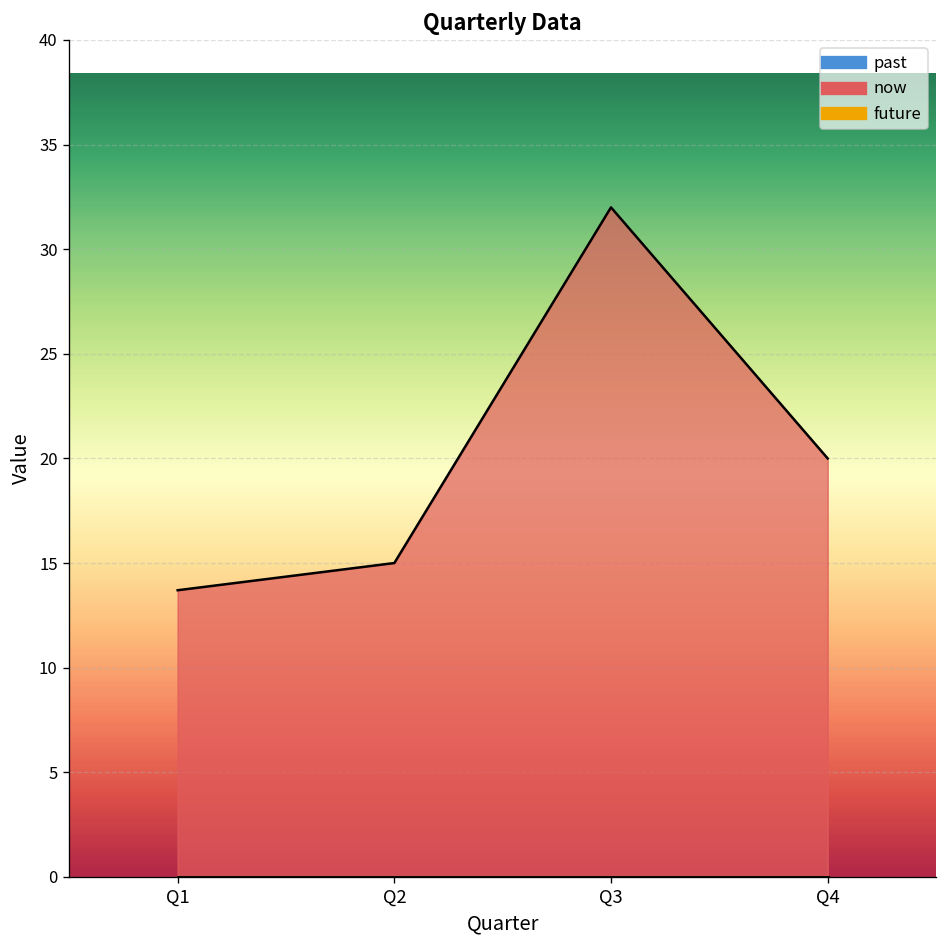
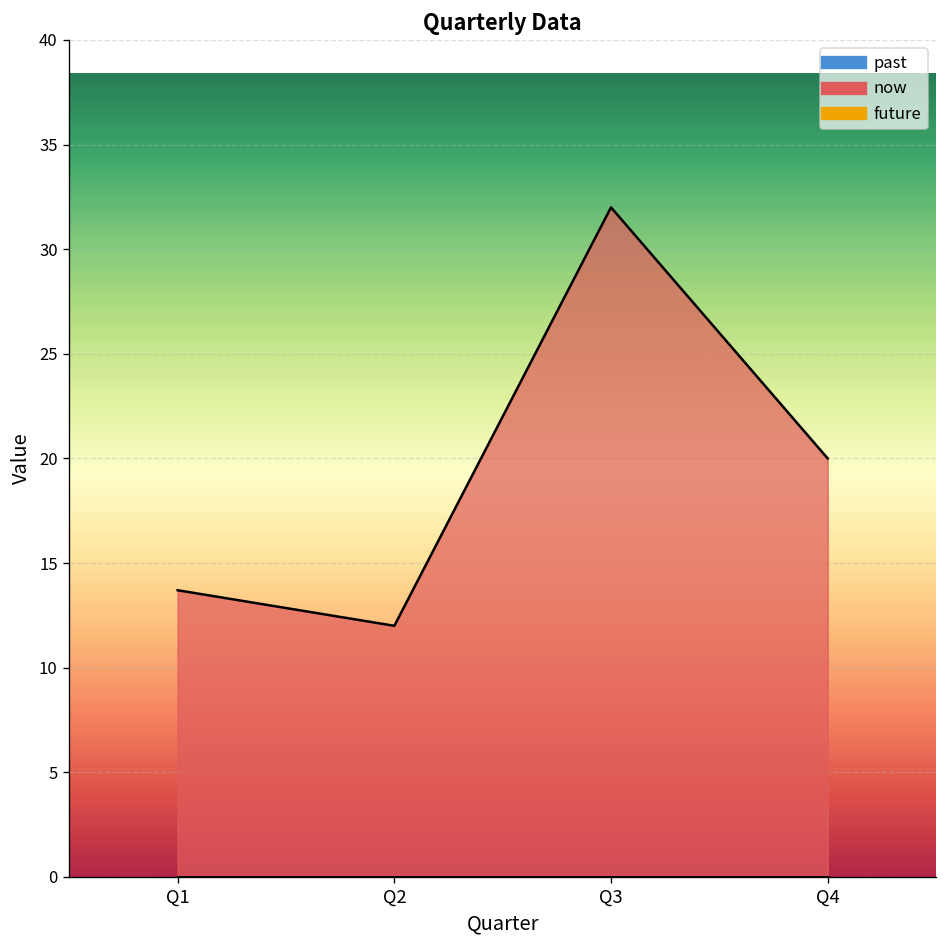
  {
    "future": {
      "Q1": 0,
      "Q2": 0,
      "Q3": 0,
      "Q4": 0
    },
    "now": {
      "Q1": 13.7,
-     "Q2": 15,
+     "Q2": 12,
      "Q3": 32,
      "Q4": 20
    }
  }
